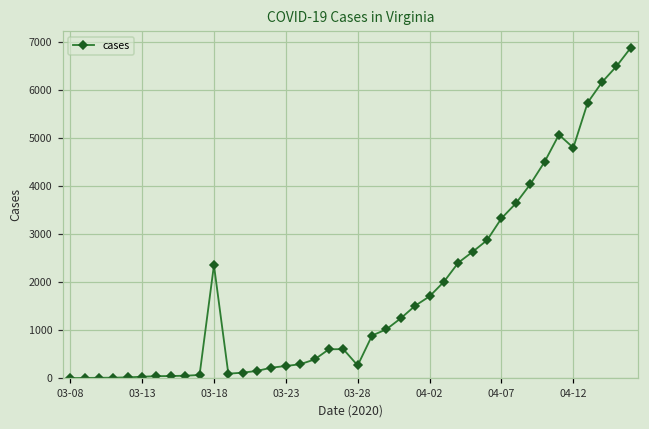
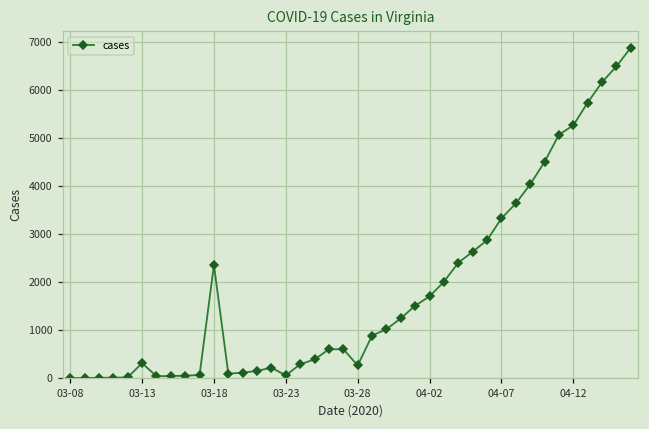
  {
    "03-08": 0,
-   "03-13": 0,
+   "03-13": 300,
    "03-18": 2400,
-   "03-23": 300,
+   "03-23": 100,
    "03-28": 300,
    "04-02": 1700,
    "04-07": 3300,
-   "04-12": 4800
+   "04-12": 5300
  }
